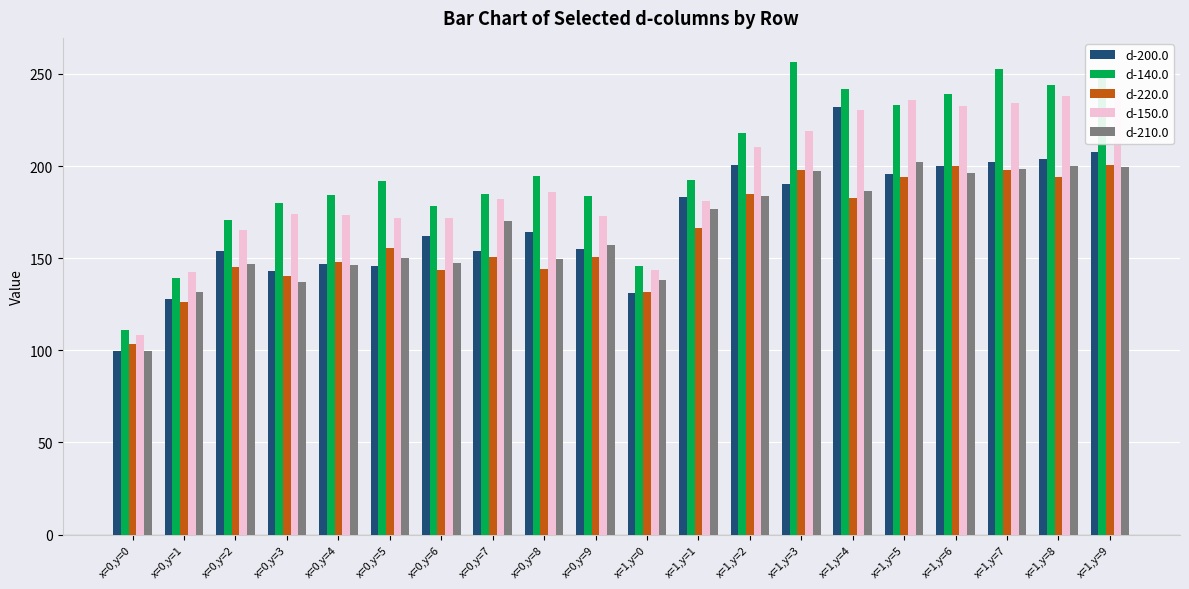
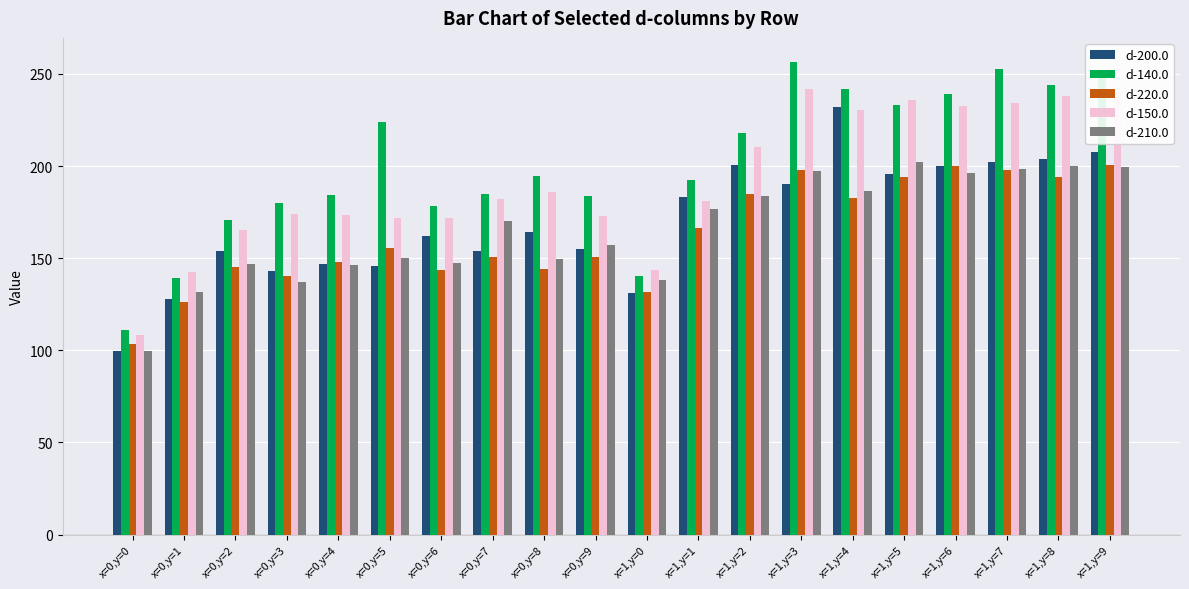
  {
    "d-200.0": {
      "x=0,y=0": 100,
      "x=0,y=1": 128,
      "x=0,y=2": 154,
      "x=0,y=3": 143,
      "x=0,y=4": 147,
      "x=0,y=5": 146,
      "x=0,y=6": 162,
      "x=0,y=7": 154,
      "x=0,y=8": 164,
      "x=0,y=9": 155,
      "x=1,y=0": 131,
      "x=1,y=1": 183,
      "x=1,y=2": 201,
      "x=1,y=3": 191,
      "x=1,y=4": 232,
      "x=1,y=5": 196,
      "x=1,y=6": 200,
      "x=1,y=7": 202,
      "x=1,y=8": 204,
      "x=1,y=9": 207
    },
    "d-140.0": {
      "x=0,y=0": 111,
      "x=0,y=1": 139,
      "x=0,y=2": 171,
      "x=0,y=3": 180,
      "x=0,y=4": 184,
-     "x=0,y=5": 192,
+     "x=0,y=5": 224,
      "x=0,y=6": 178,
      "x=0,y=7": 185,
      "x=0,y=8": 195,
      "x=0,y=9": 184,
-     "x=1,y=0": 146,
+     "x=1,y=0": 140,
      "x=1,y=1": 193,
      "x=1,y=2": 218,
      "x=1,y=3": 257,
      "x=1,y=4": 242,
      "x=1,y=5": 233,
      "x=1,y=6": 239,
      "x=1,y=7": 253,
      "x=1,y=8": 244
    },
    "d-220.0": {
      "x=0,y=0": 104,
      "x=0,y=1": 126,
      "x=0,y=2": 145,
      "x=0,y=3": 140,
      "x=0,y=4": 148,
      "x=0,y=5": 156,
      "x=0,y=6": 144,
      "x=0,y=7": 151,
      "x=0,y=8": 144,
      "x=0,y=9": 151,
      "x=1,y=0": 131,
      "x=1,y=1": 166,
      "x=1,y=2": 185,
      "x=1,y=3": 198,
      "x=1,y=4": 183,
      "x=1,y=5": 194,
      "x=1,y=6": 200,
      "x=1,y=7": 198,
      "x=1,y=8": 194,
      "x=1,y=9": 201
    },
    "d-150.0": {
      "x=0,y=0": 108,
      "x=0,y=1": 143,
      "x=0,y=2": 165,
      "x=0,y=3": 174,
      "x=0,y=4": 173,
      "x=0,y=5": 172,
      "x=0,y=6": 172,
      "x=0,y=7": 182,
      "x=0,y=8": 186,
      "x=0,y=9": 173,
      "x=1,y=0": 144,
      "x=1,y=1": 181,
      "x=1,y=2": 210,
-     "x=1,y=3": 219,
+     "x=1,y=3": 242,
      "x=1,y=4": 230,
      "x=1,y=5": 236,
      "x=1,y=6": 232,
      "x=1,y=7": 234,
      "x=1,y=8": 238
    },
    "d-210.0": {
      "x=0,y=0": 100,
      "x=0,y=1": 131,
      "x=0,y=2": 147,
      "x=0,y=3": 137,
      "x=0,y=4": 146,
      "x=0,y=5": 150,
      "x=0,y=6": 147,
      "x=0,y=7": 170,
      "x=0,y=8": 150,
      "x=0,y=9": 157,
      "x=1,y=0": 138,
      "x=1,y=1": 177,
      "x=1,y=2": 184,
      "x=1,y=3": 197,
      "x=1,y=4": 186,
      "x=1,y=5": 202,
      "x=1,y=6": 196,
      "x=1,y=7": 198,
      "x=1,y=8": 200,
      "x=1,y=9": 199
    }
  }
